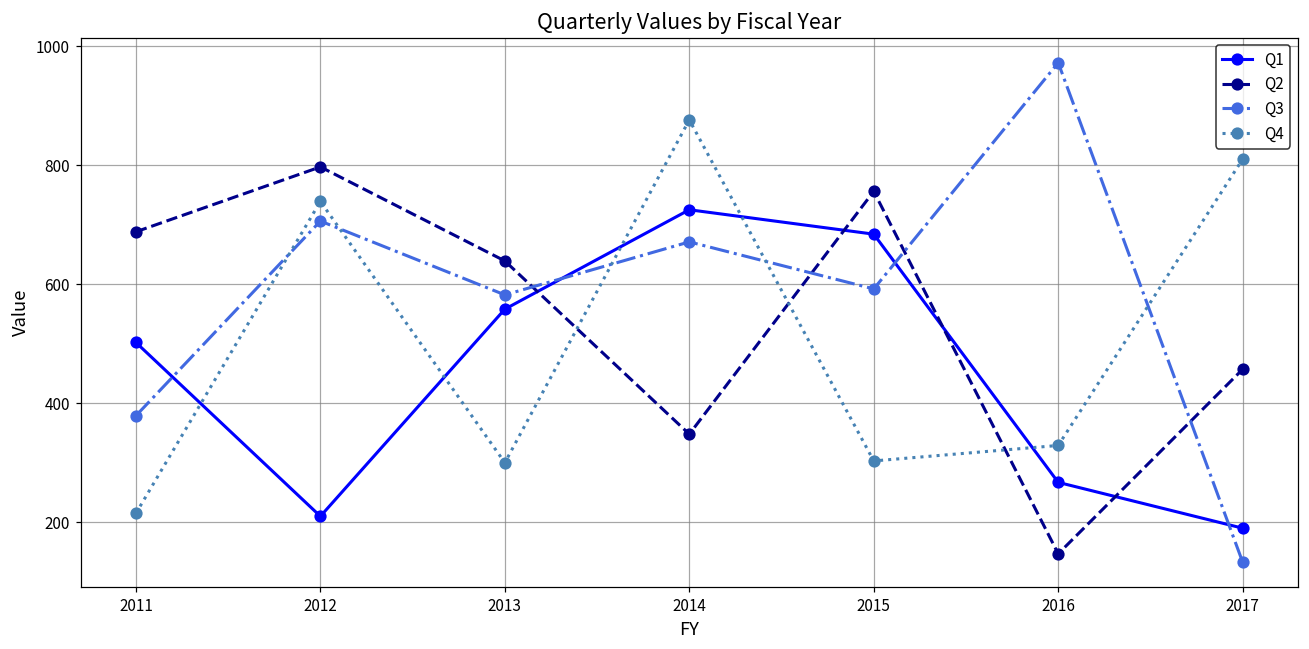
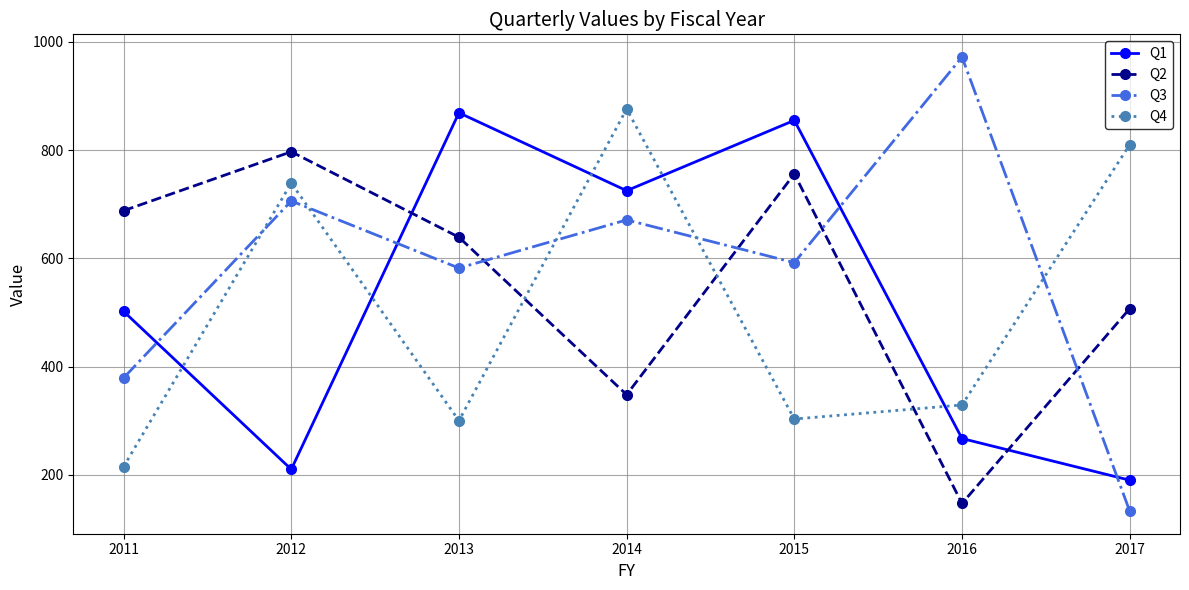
  {
    "Q1": {
      "2011": 500,
      "2012": 210,
-     "2013": 560,
+     "2013": 870,
      "2014": 730,
-     "2015": 680,
+     "2015": 860,
      "2016": 270,
      "2017": 190
    },
    "Q2": {
      "2011": 690,
      "2012": 800,
      "2013": 640,
      "2014": 350,
      "2015": 760,
      "2016": 150,
-     "2017": 460
+     "2017": 510
    }
  }
